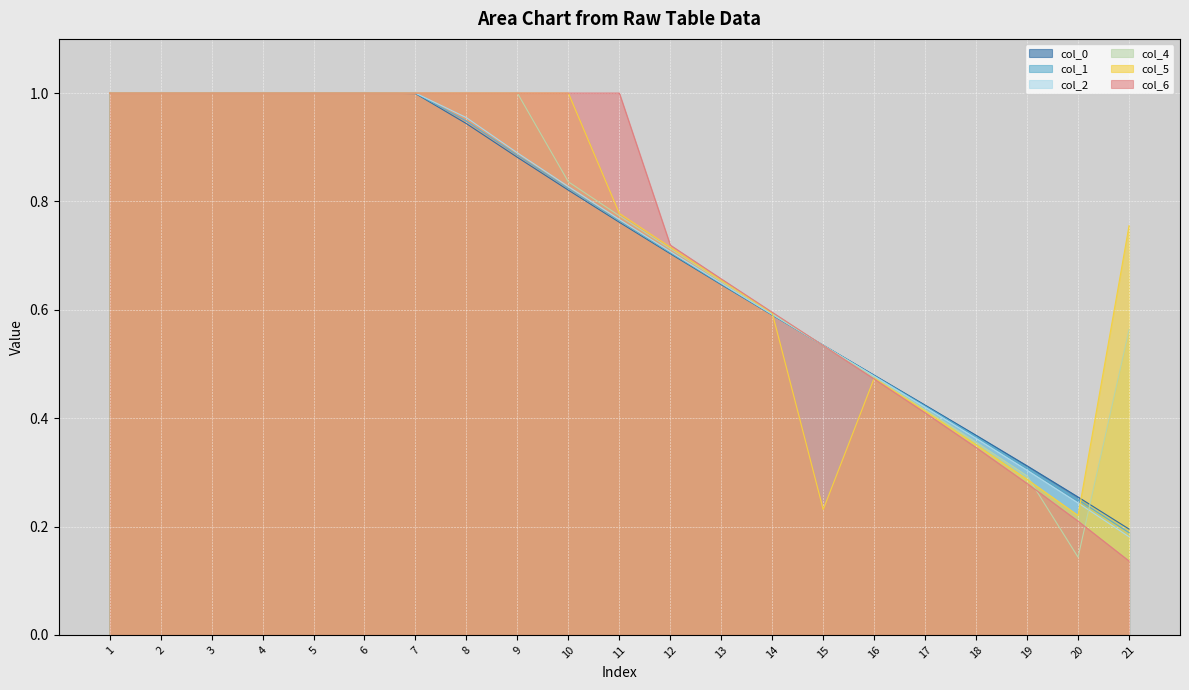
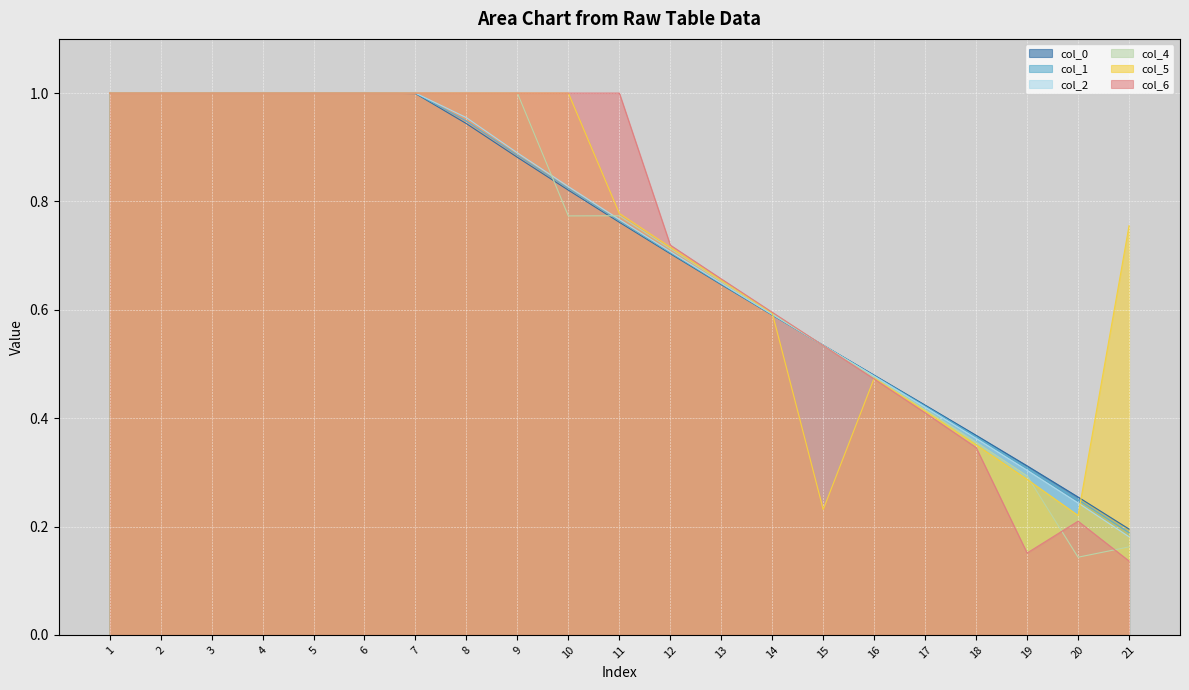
  {
    "col_0": {
      "20": 0.25,
      "21": 0.20
    },
    "col_1": {
      "20": 0.25,
      "21": 0.19
    },
    "col_2": {
      "8": 0.95,
      "20": 0.24,
      "21": 0.18
    },
    "col_4": {
-     "10": 0.84,
+     "10": 0.77,
      "19": 0.29,
      "20": 0.14,
-     "21": 0.56
+     "21": 0.16
    },
    "col_5": {
      "15": 0.23,
      "19": 0.29,
      "20": 0.22,
      "21": 0.76
    },
    "col_6": {
      "11": 1.00,
      "18": 0.35,
-     "19": 0.28,
+     "19": 0.15,
      "20": 0.21,
      "21": 0.14
    }
  }
